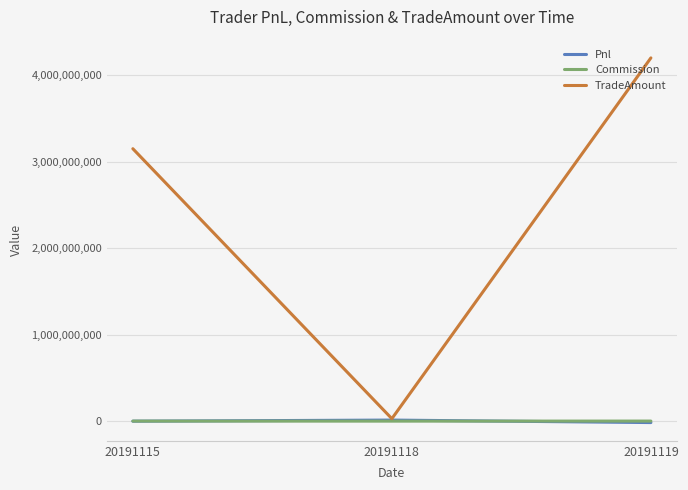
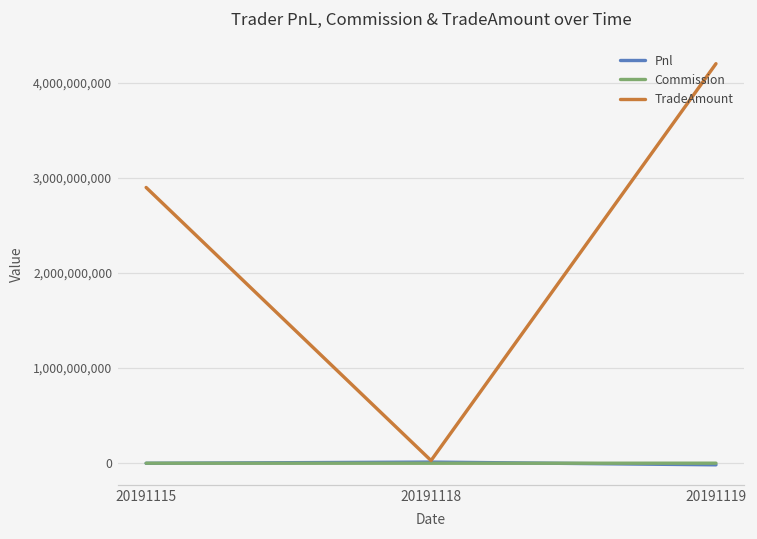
  {
    "TradeAmount": {
-     "20191115": "3,200,000,000",
+     "20191115": "2,900,000,000",
      "20191119": "4,200,000,000"
    }
  }
